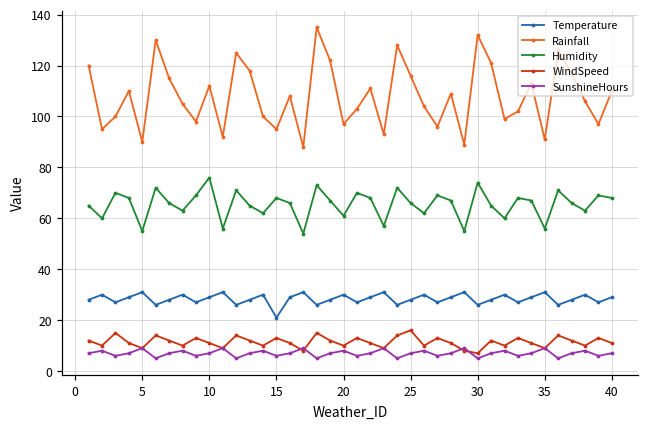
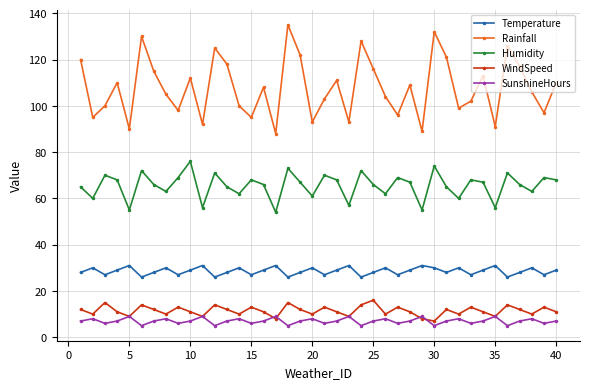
  {
    "Temperature": {
      "5": 31,
      "10": 29,
-     "15": 21,
+     "15": 27,
      "20": 30,
      "25": 28,
-     "30": 26,
+     "30": 30,
      "35": 31,
      "40": 29
    },
    "Rainfall": {
      "5": 90,
      "10": 112,
      "15": 95,
-     "20": 97,
+     "20": 93,
      "25": 116,
      "30": 132,
      "35": 91
    },
    "Humidity": {
      "5": 55,
      "10": 76,
      "15": 68,
      "20": 61,
      "25": 66,
      "30": 74,
      "35": 56,
      "40": 68
    },
    "WindSpeed": {
      "10": 11,
      "15": 13,
      "20": 10,
      "25": 16,
      "30": 7,
      "40": 11
    },
    "SunshineHours": {
      "10": 7,
      "15": 6,
      "20": 8,
      "25": 7,
      "30": 5,
      "40": 7
    }
  }
